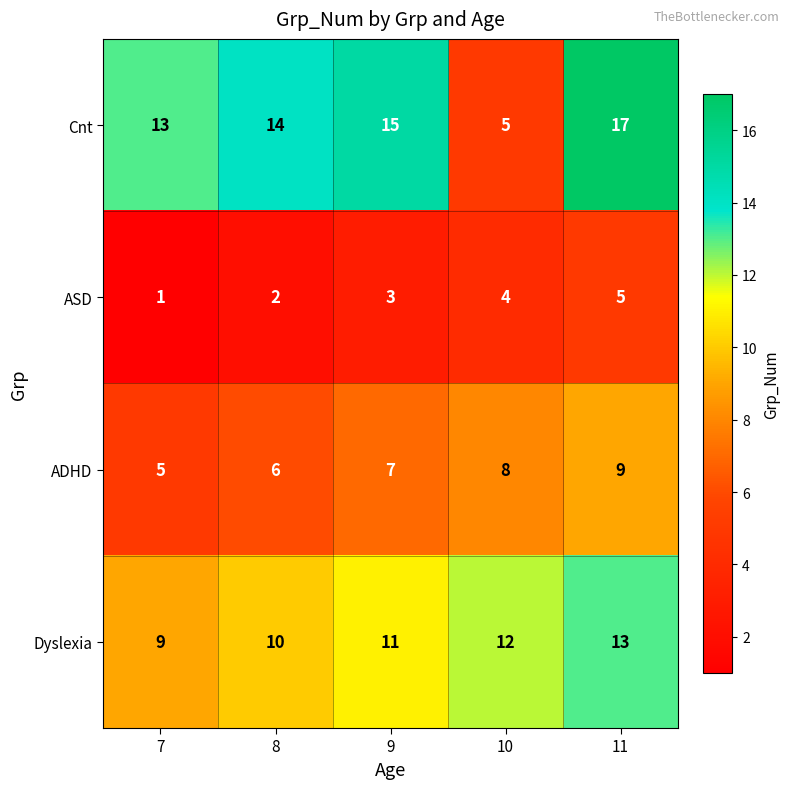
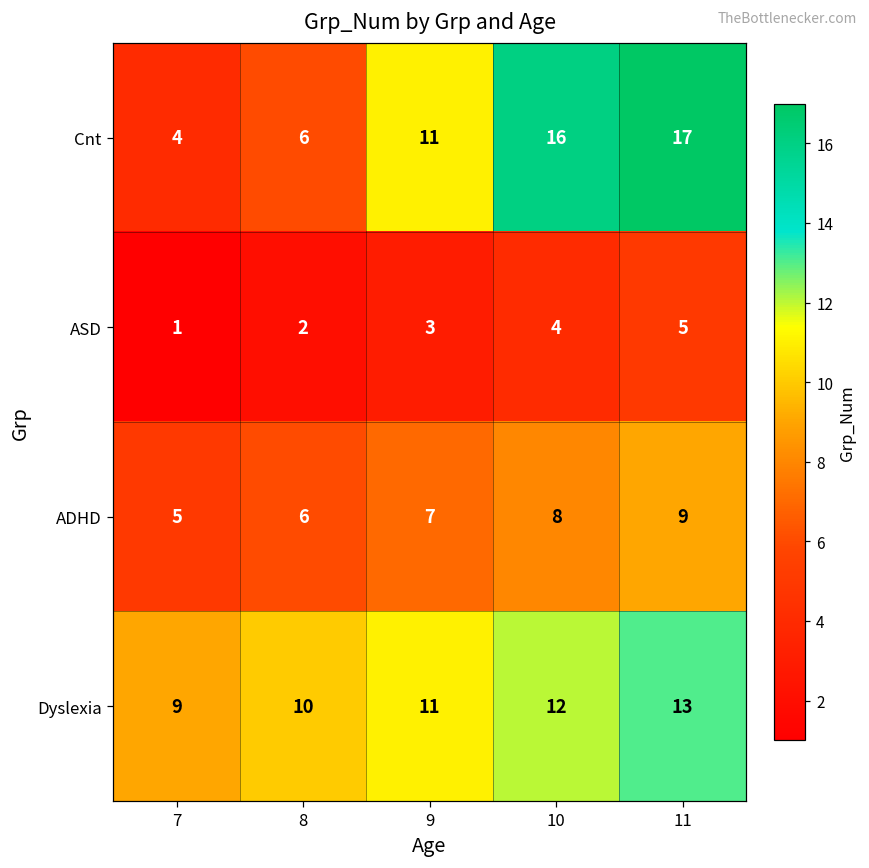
  {
    "Cnt": {
-     "7": 13,
-     "8": 14,
-     "9": 15,
-     "10": 5,
+     "7": 4,
+     "8": 6,
+     "9": 11,
+     "10": 16,
      "11": 17
    },
    "ASD": {
      "7": 1,
      "8": 2,
      "9": 3,
      "10": 4,
      "11": 5
    },
    "ADHD": {
      "7": 5,
      "8": 6,
      "9": 7,
      "10": 8,
      "11": 9
    },
    "Dyslexia": {
      "7": 9,
      "8": 10,
      "9": 11,
      "10": 12,
      "11": 13
    }
  }
